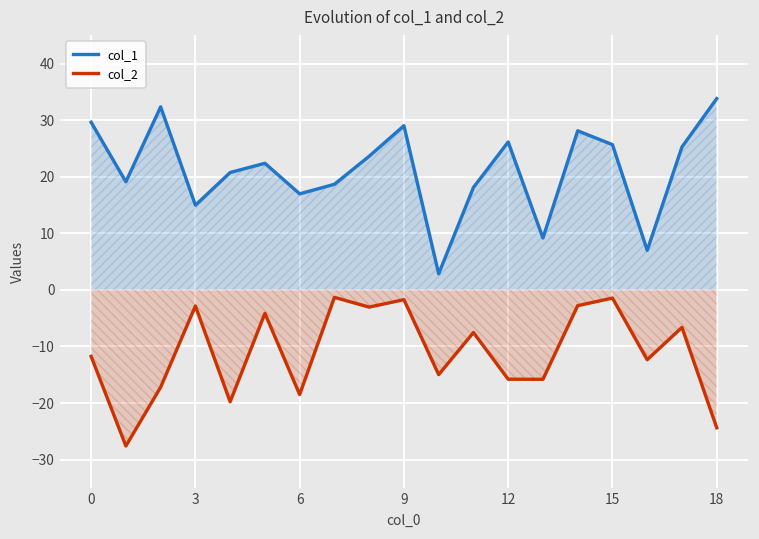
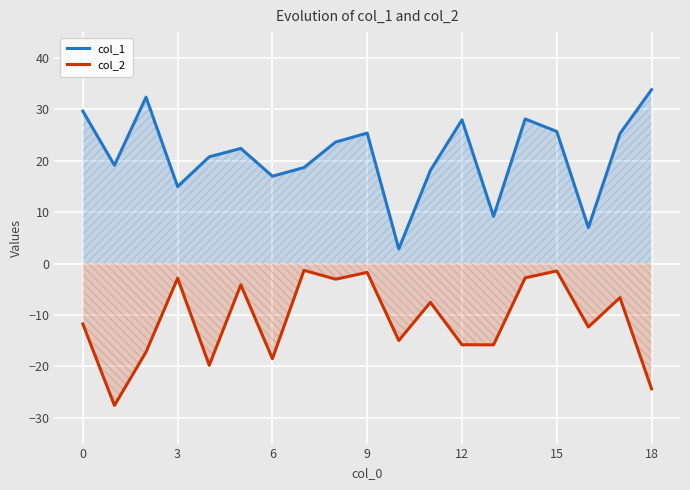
  {
    "col_1": {
      "0": 30,
      "3": 15,
      "6": 17,
-     "9": 29,
-     "12": 26,
+     "9": 25,
+     "12": 28,
      "15": 26,
      "18": 34
    }
  }
